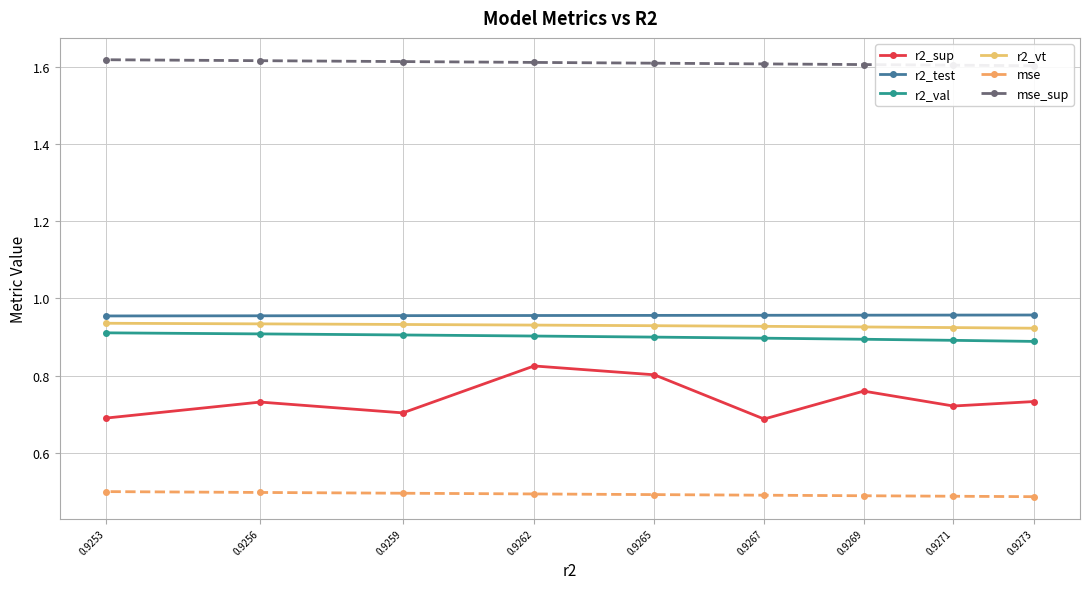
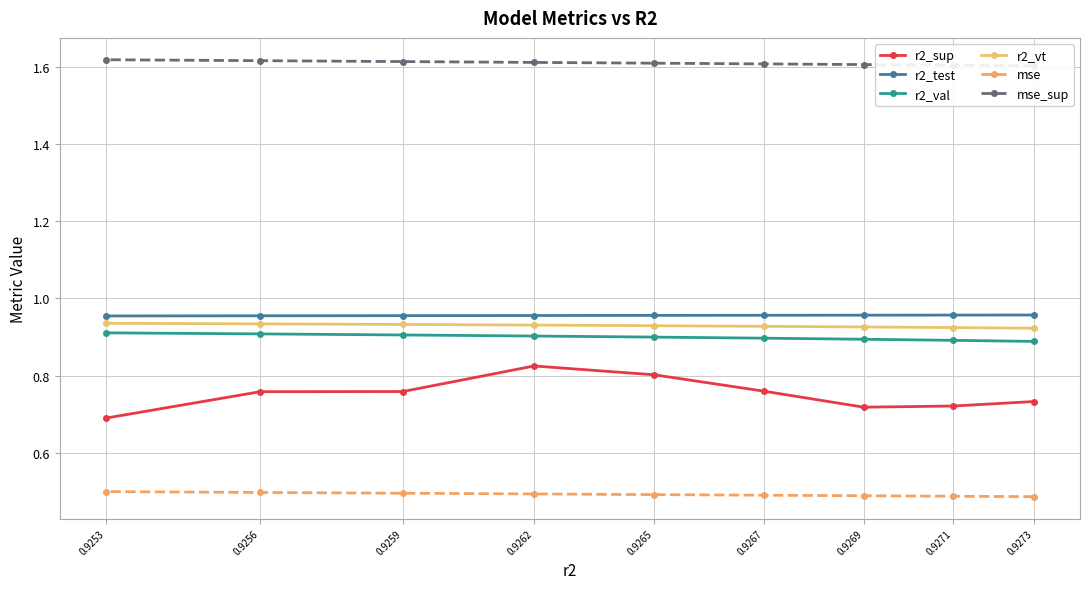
  {
    "r2_sup": {
      "0.9253": 0.69,
-     "0.9256": 0.73,
-     "0.9259": 0.70,
+     "0.9256": 0.76,
+     "0.9259": 0.76,
      "0.9262": 0.82,
      "0.9265": 0.80,
-     "0.9267": 0.69,
-     "0.9269": 0.76,
+     "0.9267": 0.76,
+     "0.9269": 0.72,
      "0.9271": 0.72,
      "0.9273": 0.73
    }
  }
